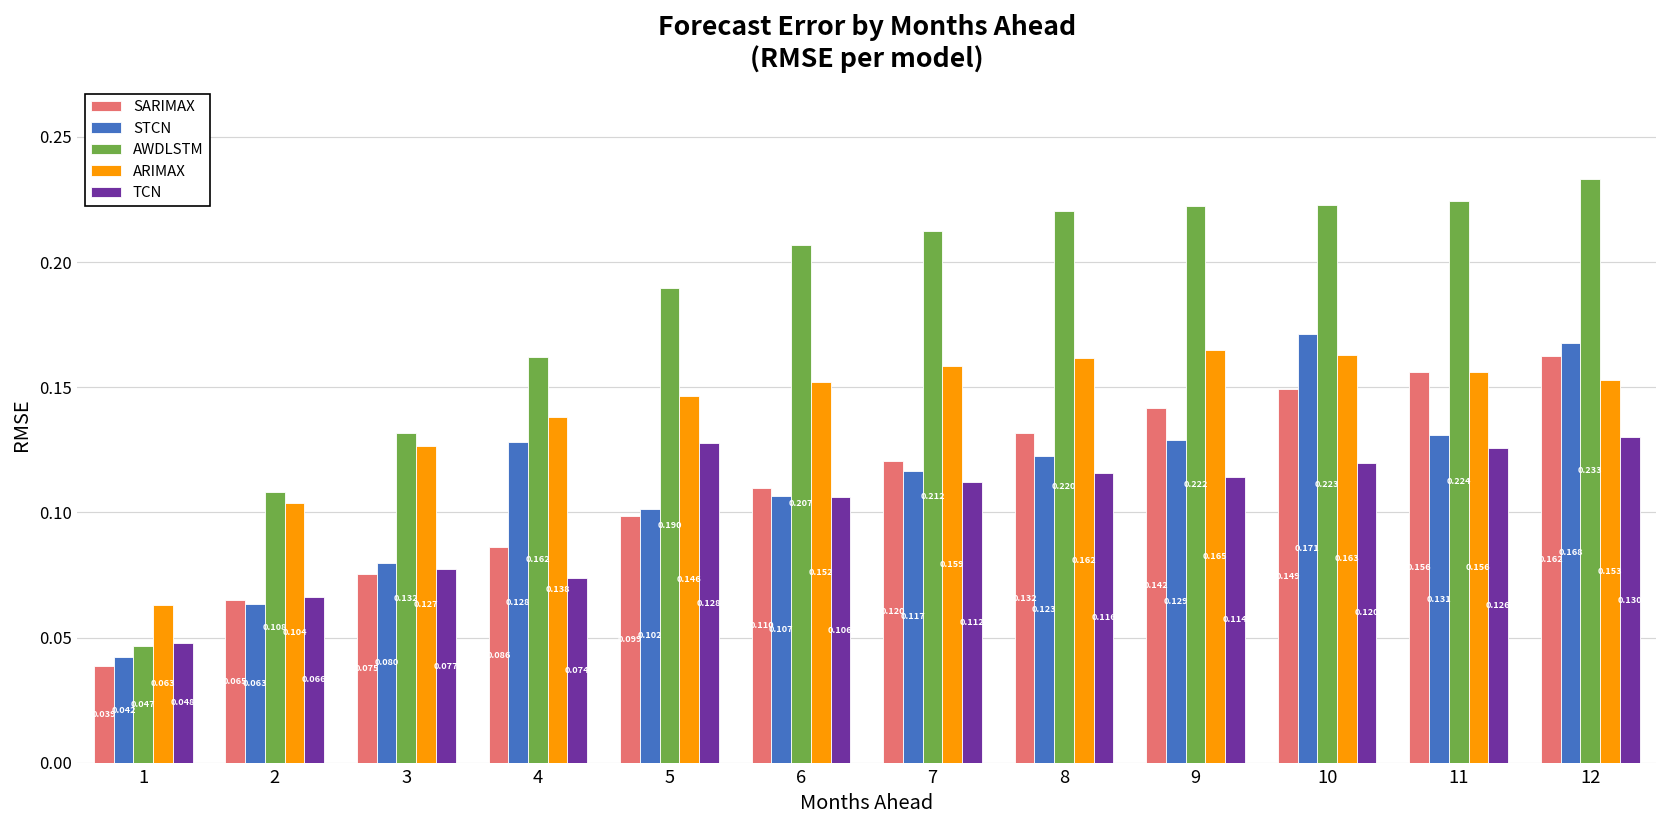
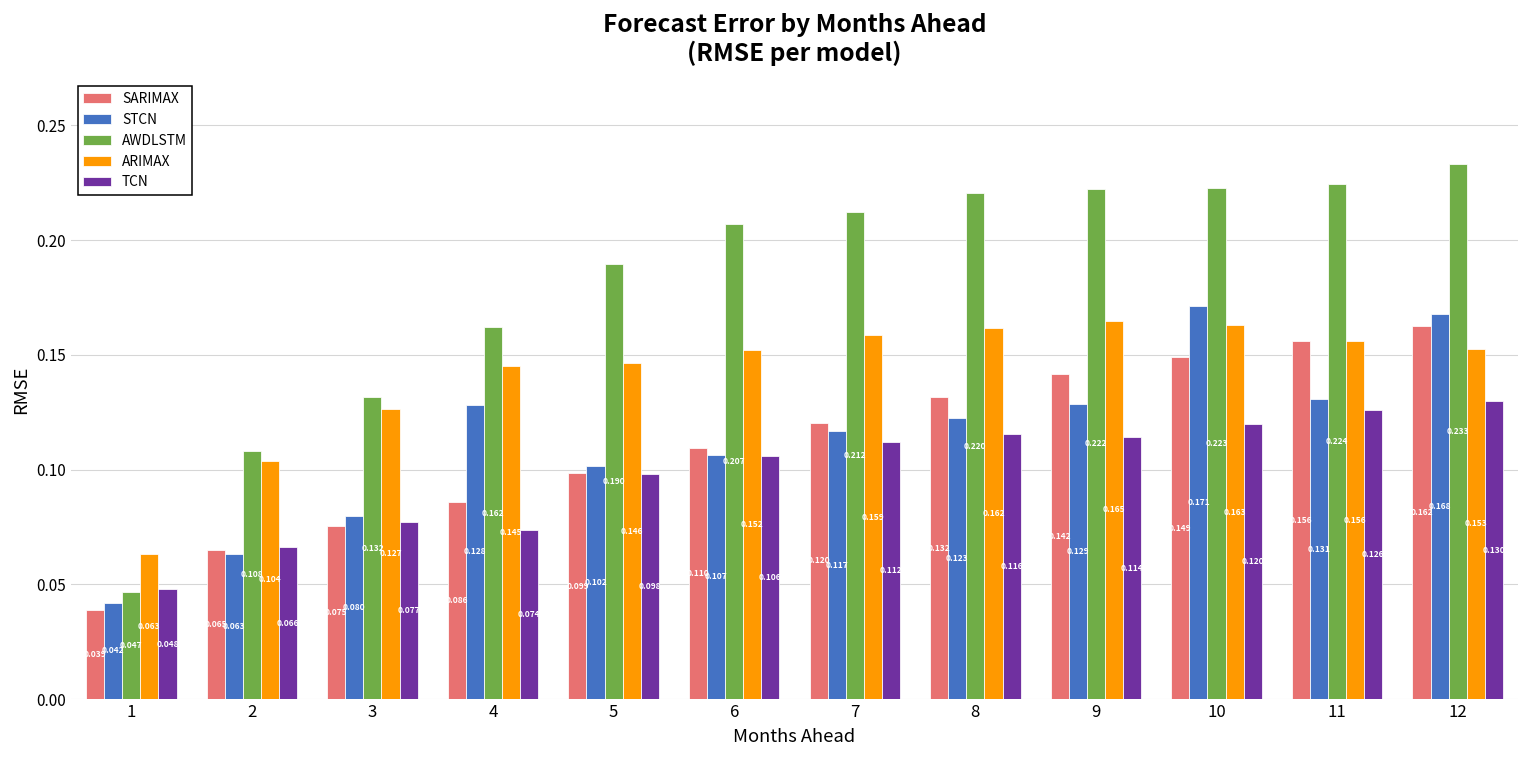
  {
    "SARIMAX": {
      "1": 0.039,
      "3": 0.075,
      "4": 0.086,
      "5": 0.099,
      "6": 0.110,
      "7": 0.120,
      "8": 0.132,
      "9": 0.142,
      "10": 0.149,
      "11": 0.156,
      "12": 0.162
    },
    "STCN": {
      "1": 0.042,
      "3": 0.080,
      "4": 0.128,
      "5": 0.102,
      "6": 0.107,
      "7": 0.117,
      "8": 0.123,
      "9": 0.129,
      "10": 0.171,
      "11": 0.131,
      "12": 0.168
    },
    "AWDLSTM": {
      "1": 0.047,
      "2": 0.108,
      "3": 0.132,
      "4": 0.162,
      "5": 0.190,
      "6": 0.207,
      "7": 0.212,
      "8": 0.220,
      "9": 0.222,
      "10": 0.223,
      "11": 0.224,
      "12": 0.233
    },
    "ARIMAX": {
      "1": 0.063,
      "2": 0.104,
      "3": 0.127,
-     "4": 0.138,
+     "4": 0.145,
      "5": 0.146,
      "6": 0.152,
      "7": 0.159,
      "8": 0.162,
      "9": 0.165,
      "10": 0.163,
      "11": 0.156,
      "12": 0.153
    },
    "TCN": {
      "1": 0.048,
      "2": 0.066,
      "3": 0.077,
      "4": 0.074,
-     "5": 0.128,
+     "5": 0.098,
      "6": 0.106,
      "7": 0.112,
      "8": 0.116,
      "9": 0.114,
      "10": 0.120,
      "11": 0.126,
      "12": 0.130
    }
  }
